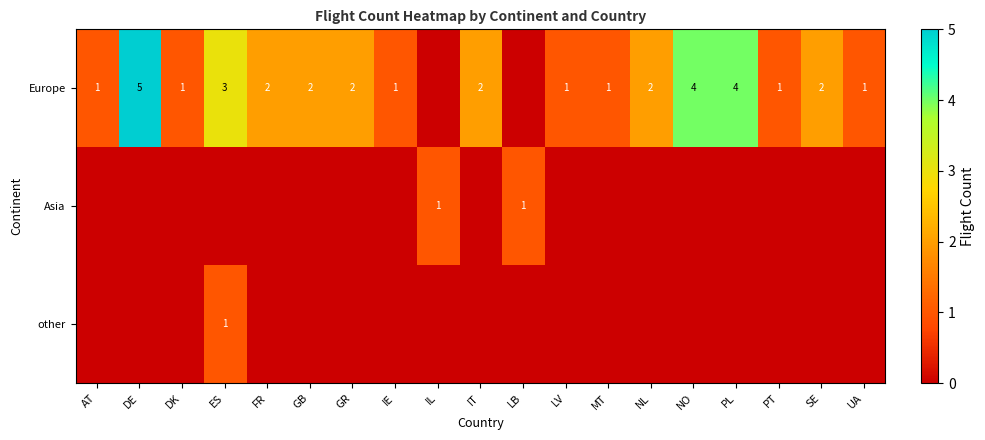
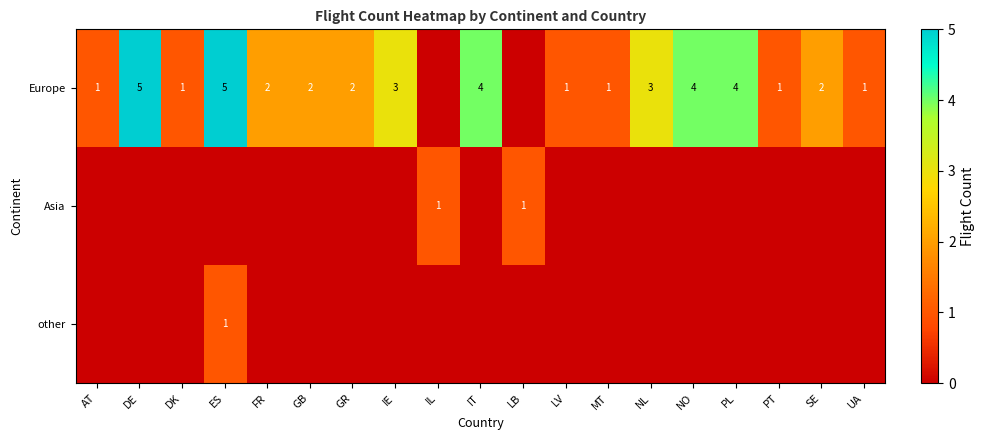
  {
    "Europe": {
      "AT": 1,
      "DE": 5,
      "DK": 1,
-     "ES": 3,
+     "ES": 5,
      "FR": 2,
      "GB": 2,
      "GR": 2,
-     "IE": 1,
-     "IT": 2,
+     "IE": 3,
+     "IT": 4,
      "LV": 1,
      "MT": 1,
-     "NL": 2,
+     "NL": 3,
      "NO": 4,
      "PL": 4,
      "PT": 1,
      "SE": 2,
      "UA": 1
    },
    "Asia": {
      "IL": 1,
      "LB": 1
    },
    "other": {
      "ES": 1
    }
  }
